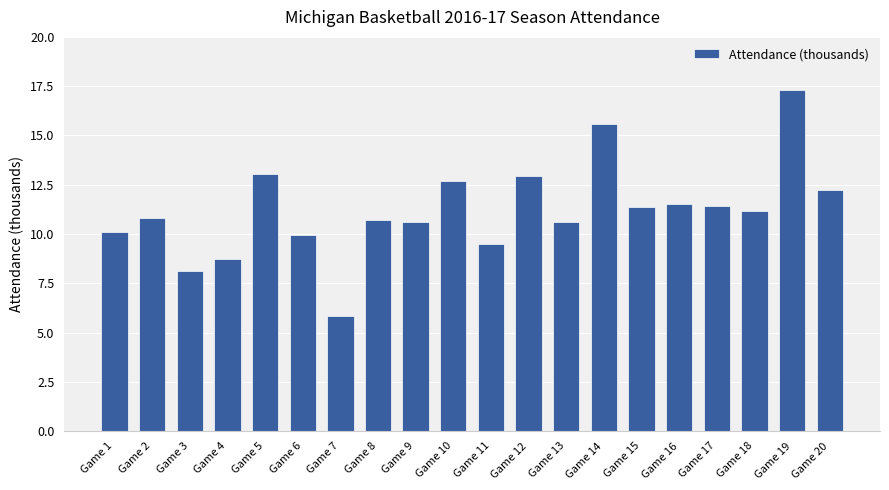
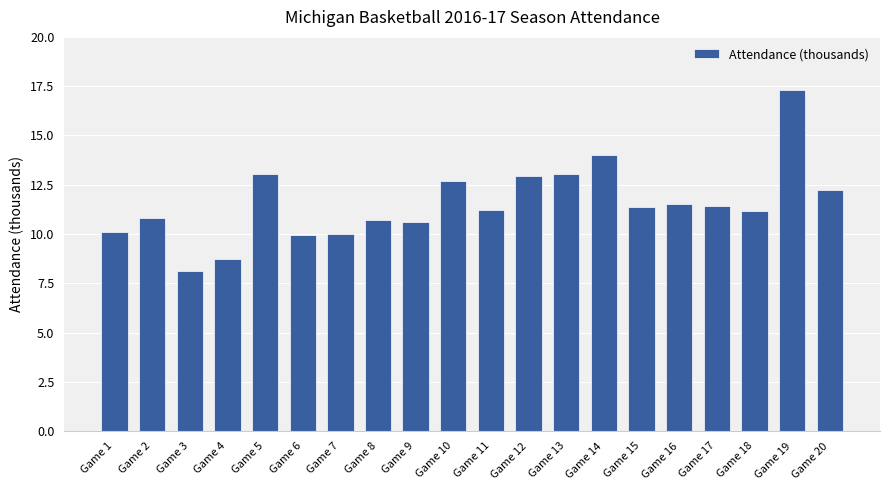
  {
    "Game 1": 10.1,
    "Game 2": 10.8,
    "Game 3": 8.1,
    "Game 4": 8.7,
    "Game 5": 13.1,
    "Game 6": 9.9,
-   "Game 7": 5.8,
+   "Game 7": 10.0,
    "Game 8": 10.7,
    "Game 9": 10.6,
    "Game 10": 12.7,
-   "Game 11": 9.5,
+   "Game 11": 11.2,
    "Game 12": 12.9,
-   "Game 13": 10.6,
-   "Game 14": 15.6,
+   "Game 13": 13.1,
+   "Game 14": 14.0,
    "Game 15": 11.4,
    "Game 16": 11.5,
    "Game 17": 11.4,
    "Game 18": 11.1,
    "Game 19": 17.3,
    "Game 20": 12.2
  }
